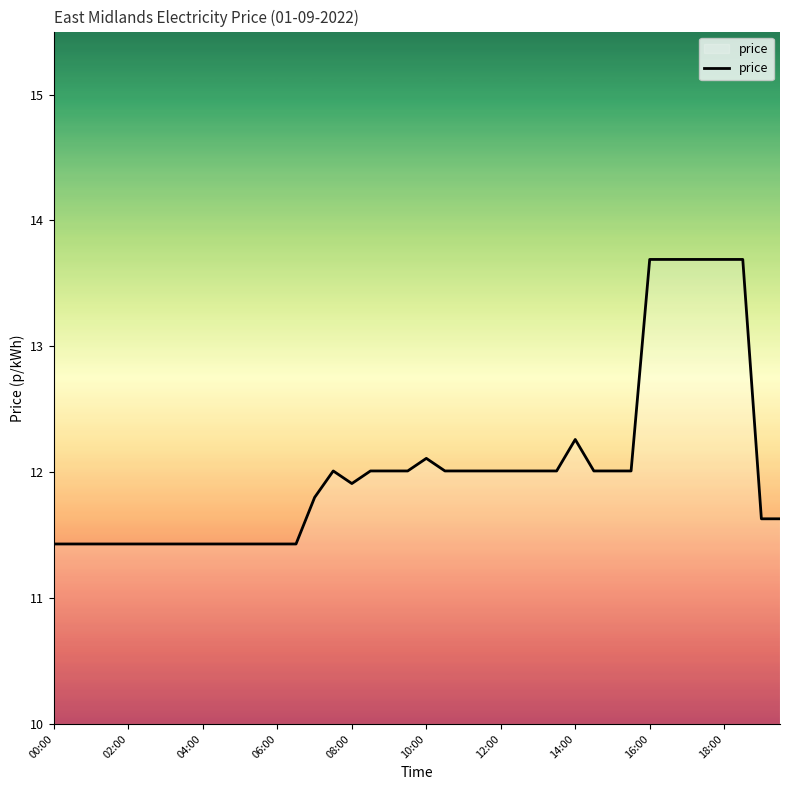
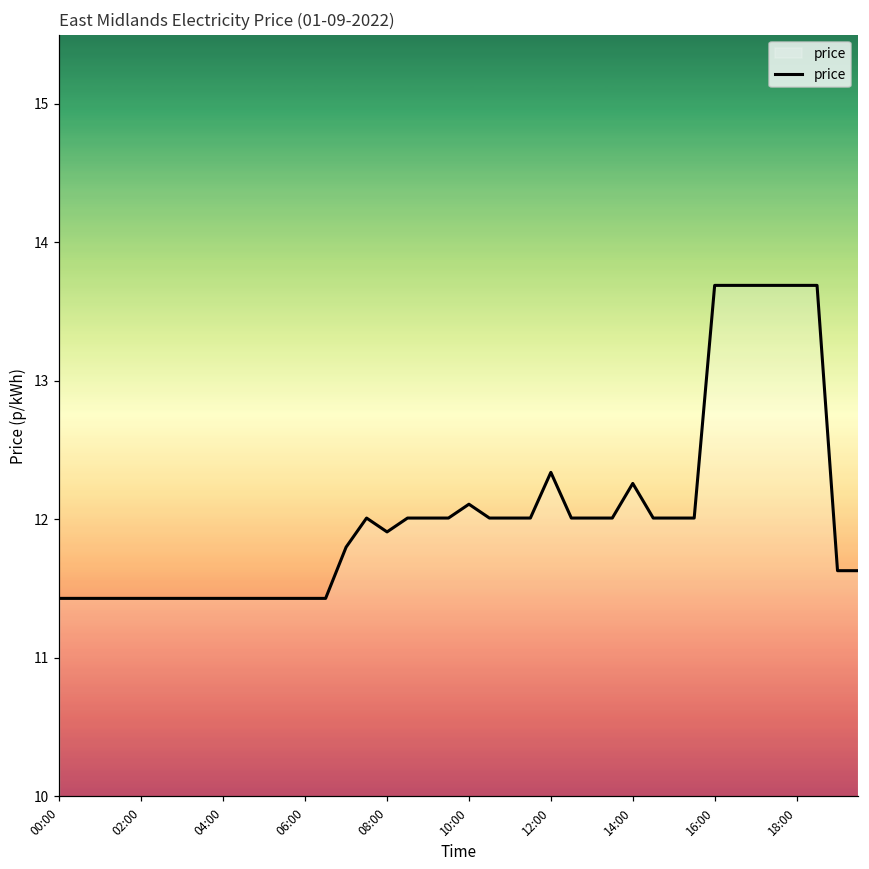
  {
    "00:00": 11.43,
    "02:00": 11.43,
    "04:00": 11.43,
    "06:00": 11.43,
    "08:00": 11.91,
    "10:00": 12.11,
-   "12:00": 12.01,
+   "12:00": 12.34,
    "14:00": 12.26,
    "16:00": 13.69,
    "18:00": 13.69
  }
